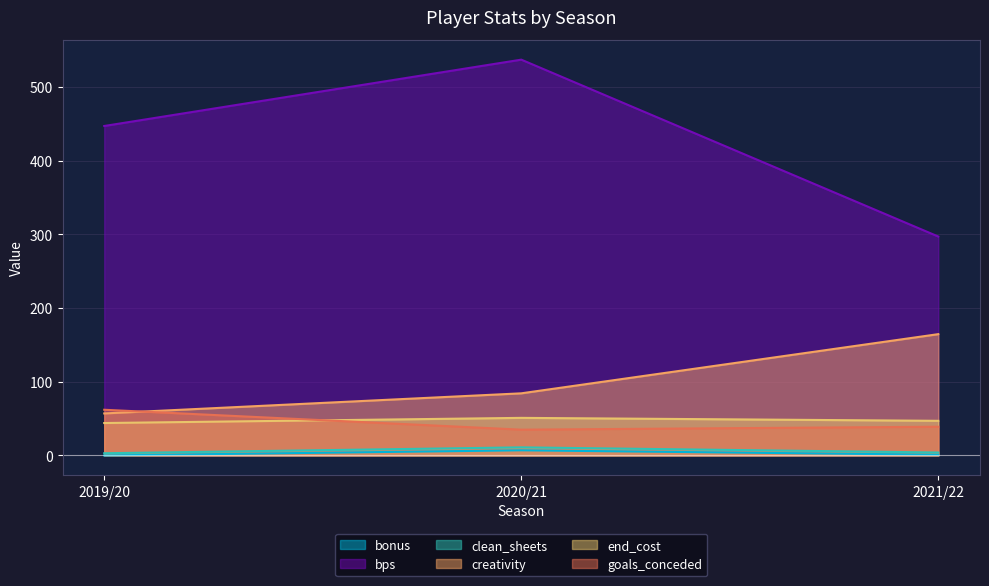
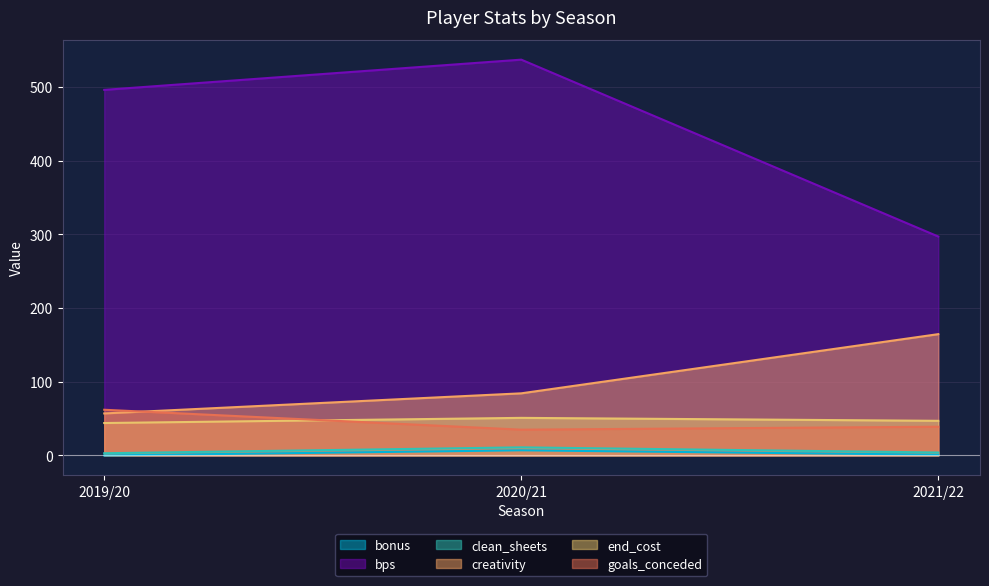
  {
    "bps": {
-     "2019/20": 450,
+     "2019/20": 500,
      "2020/21": 540,
      "2021/22": 300
    }
  }
